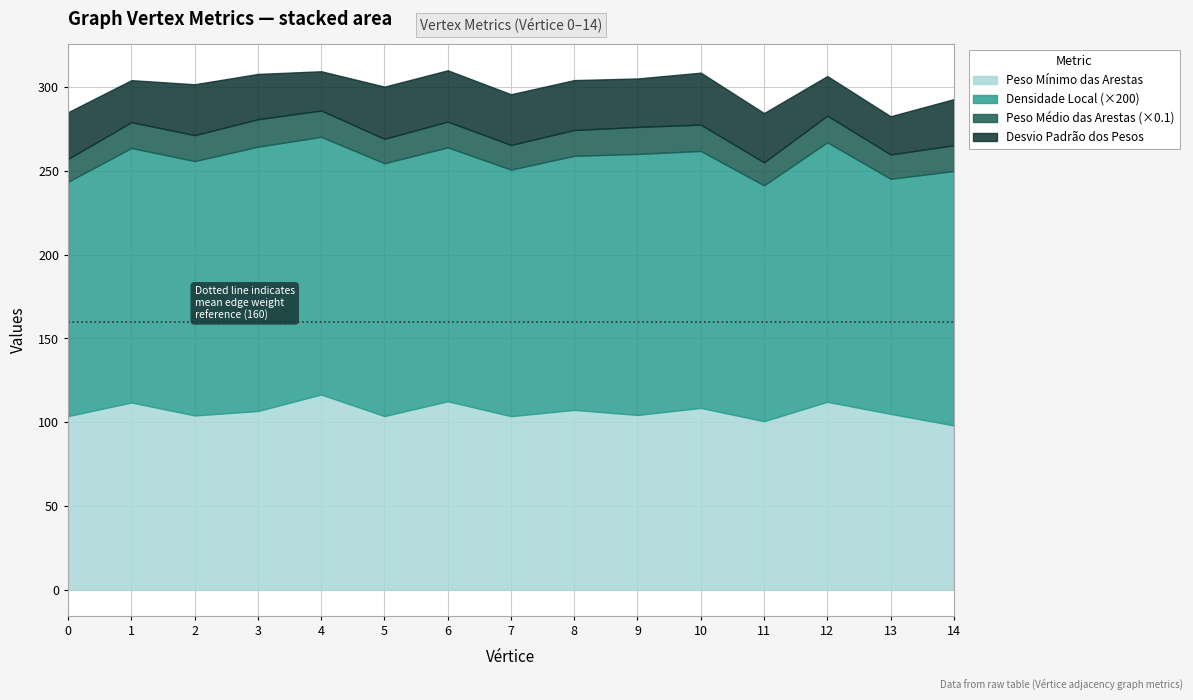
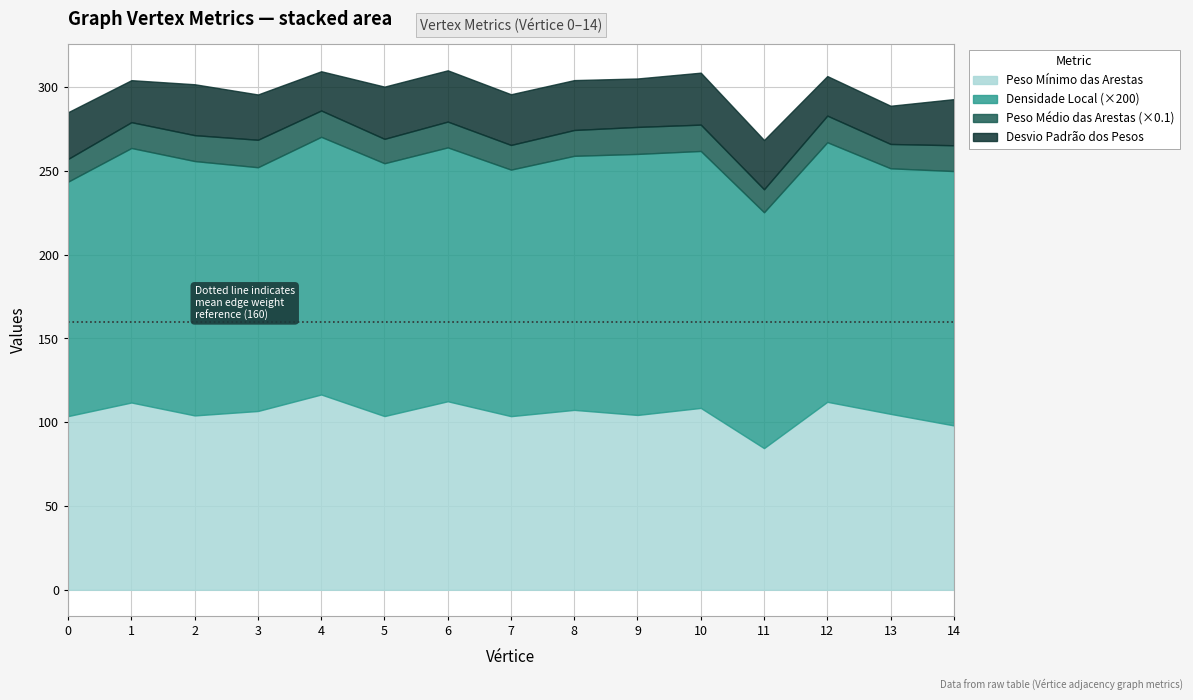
  {
    "Peso Mínimo das Arestas": {
      "0": 104,
      "1": 112,
      "2": 104,
      "3": 107,
      "4": 117,
      "5": 104,
      "6": 113,
      "7": 104,
      "8": 107,
      "9": 104,
      "10": 109,
-     "11": 101,
+     "11": 85,
      "12": 112,
      "13": 105,
      "14": 98
    },
    "Densidade Local (×200)": {
      "0": 140,
      "1": 152,
      "2": 152,
-     "3": 158,
+     "3": 146,
      "4": 154,
      "5": 151,
      "6": 152,
      "7": 147,
      "8": 152,
      "9": 156,
      "10": 153,
      "11": 141,
      "12": 155,
-     "13": 140,
+     "13": 147,
      "14": 152
    }
  }
